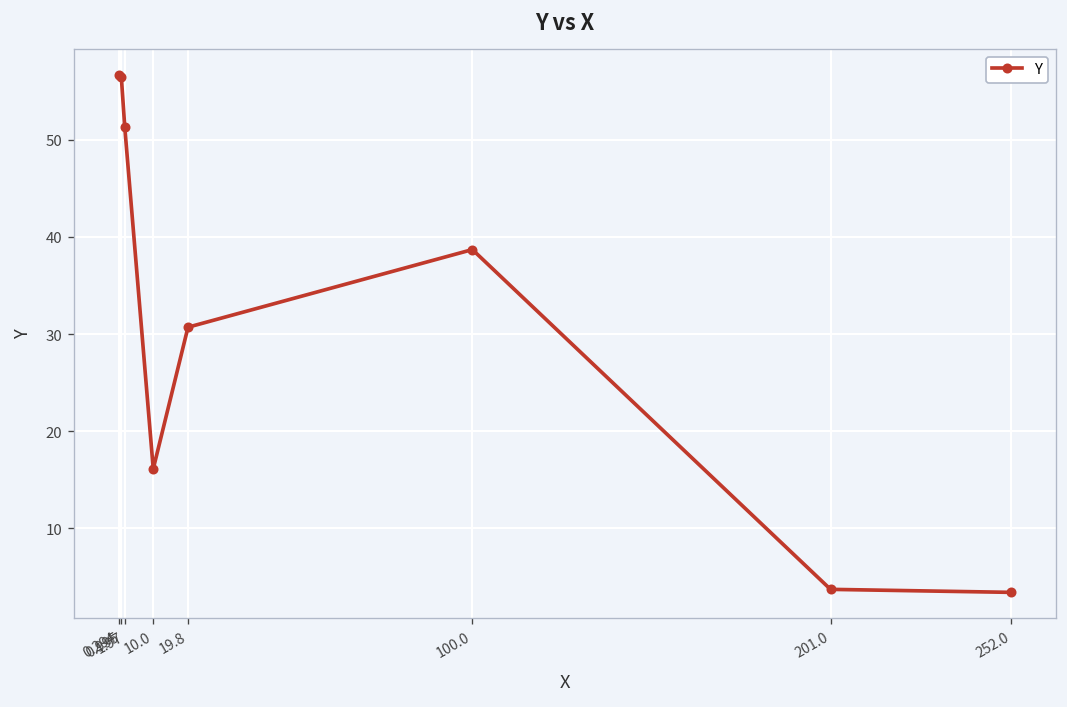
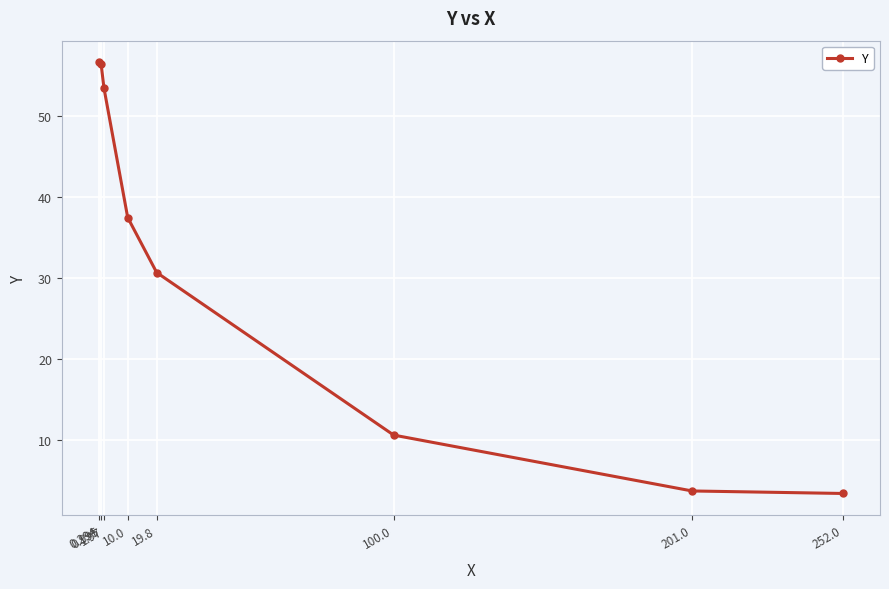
  {
    "0.294": 57,
    "0.995": 57,
-   "1.97": 51,
-   "10.0": 16,
+   "1.97": 54,
+   "10.0": 38,
    "19.8": 31,
-   "100.0": 39,
+   "100.0": 11,
    "201.0": 4,
    "252.0": 3
  }
